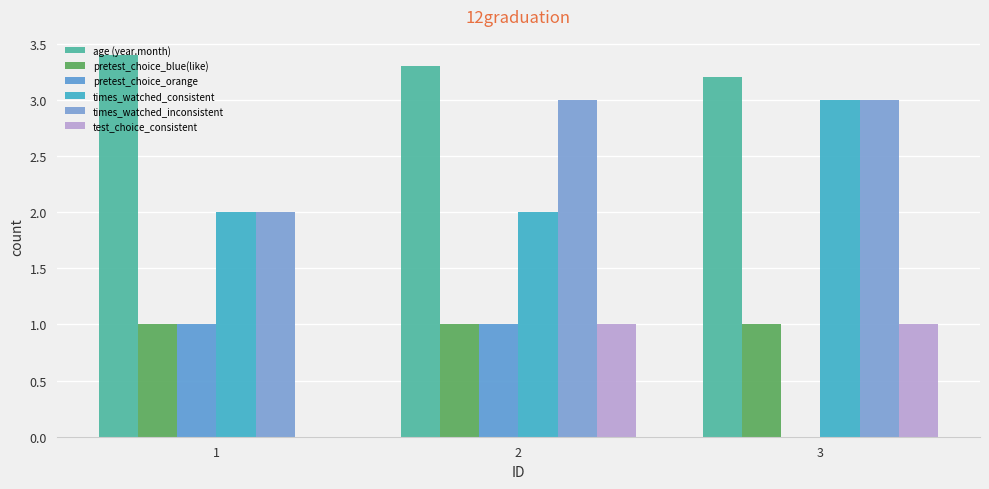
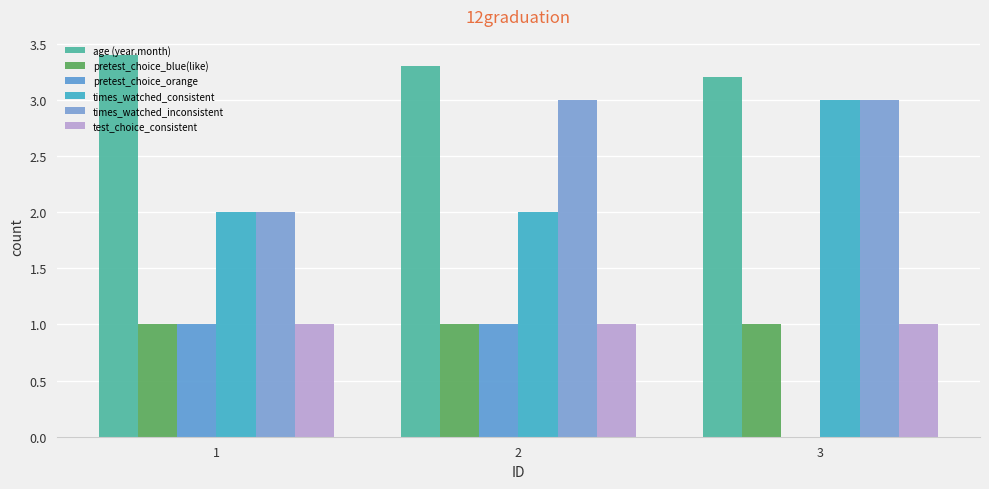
  {
    "pretest_choice_blue(like)": {
      "1": 1,
      "2": 1,
      "3": 1
    },
    "test_choice_consistent": {
-     "1": 0,
+     "1": 1,
      "2": 1,
      "3": 1
    }
  }
